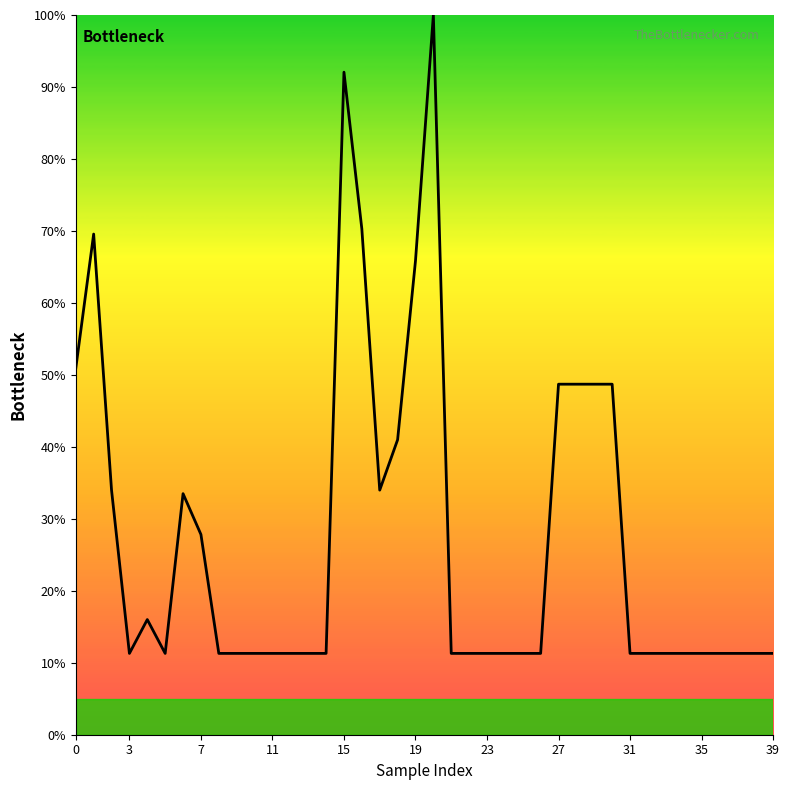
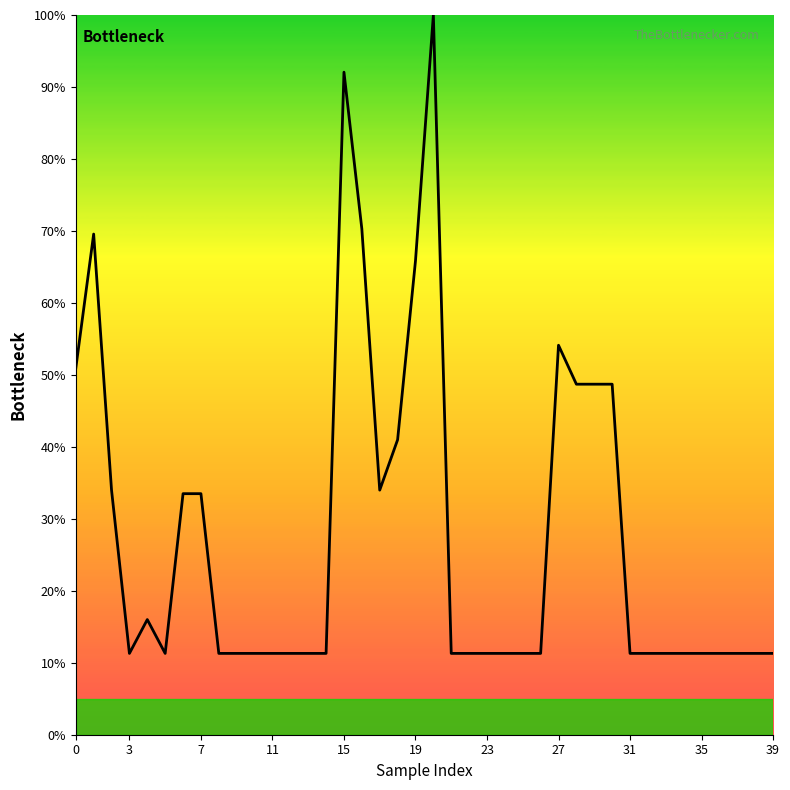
  {
    "0": "51%",
    "3": "11%",
-   "7": "28%",
+   "7": "33%",
    "11": "11%",
    "15": "92%",
    "19": "66%",
    "23": "11%",
-   "27": "49%",
+   "27": "54%",
    "31": "11%",
    "35": "11%",
    "39": "11%"
  }
